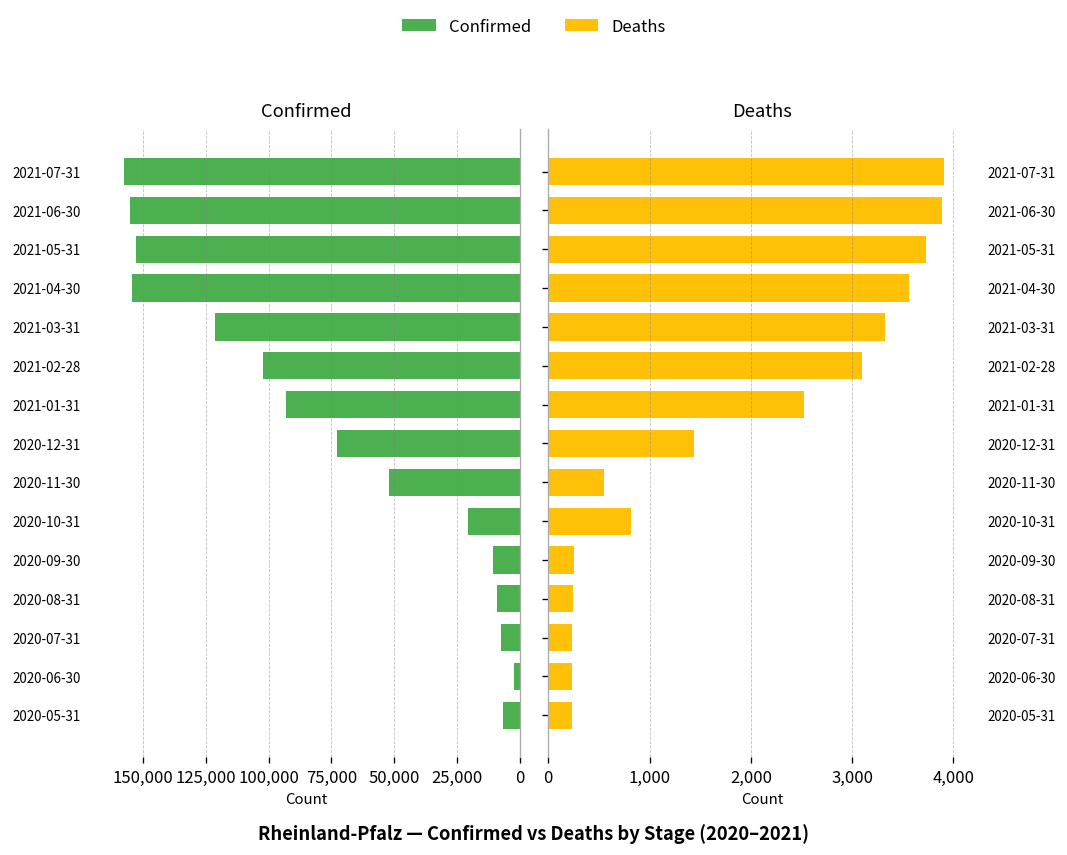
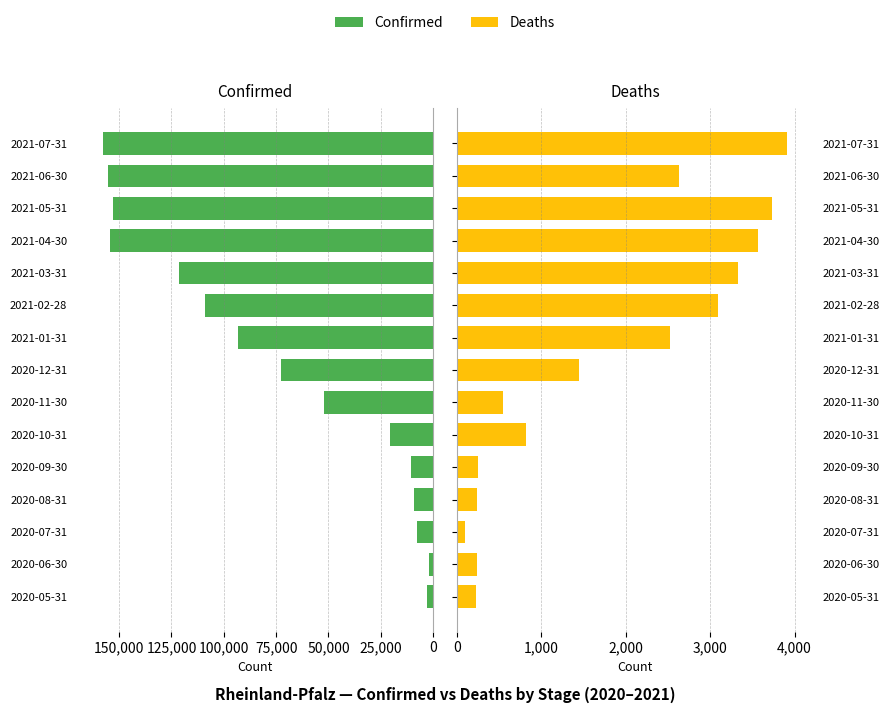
  {
    "Confirmed": {
      "2021-07-31": "158,000",
      "2021-06-30": "155,000",
      "2021-05-31": "153,000",
      "2021-04-30": "154,000",
      "2021-03-31": "121,000",
-     "2021-02-28": "102,000",
+     "2021-02-28": "109,000",
      "2021-01-31": "93,000",
      "2020-12-31": "73,000",
      "2020-11-30": "52,000",
      "2020-10-31": "21,000",
      "2020-09-30": "11,000",
      "2020-08-31": "9,000",
      "2020-07-31": "8,000",
      "2020-06-30": "2,000",
-     "2020-05-31": "7,000"
+     "2020-05-31": "3,000"
    },
    "Deaths": {
      "2021-07-31": "3,900",
-     "2021-06-30": "3,900",
+     "2021-06-30": "2,600",
      "2021-05-31": "3,700",
      "2021-04-30": "3,600",
      "2021-03-31": "3,300",
      "2021-02-28": "3,100",
      "2021-01-31": "2,500",
      "2020-12-31": "1,400",
      "2020-11-30": "500",
      "2020-10-31": "800",
      "2020-09-30": "300",
      "2020-08-31": "200",
-     "2020-07-31": "200",
+     "2020-07-31": "100",
      "2020-06-30": "200",
      "2020-05-31": "200"
    }
  }
